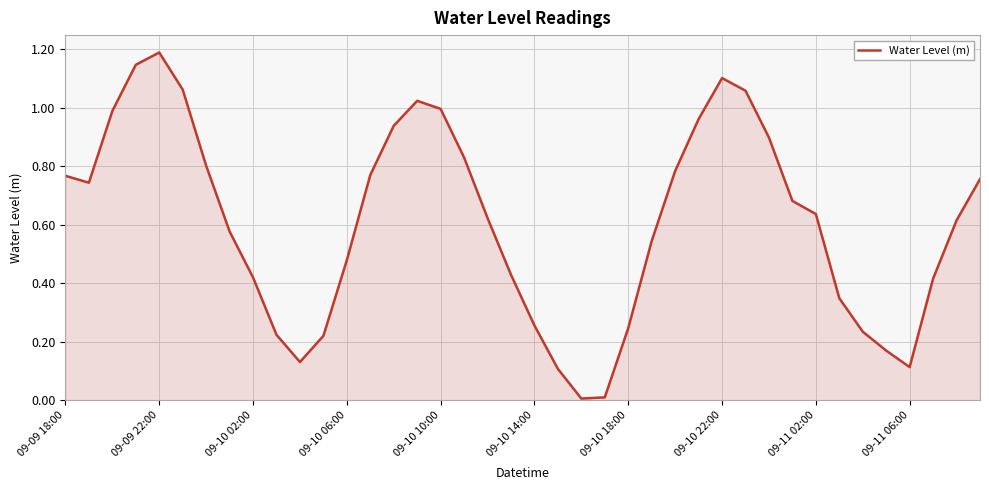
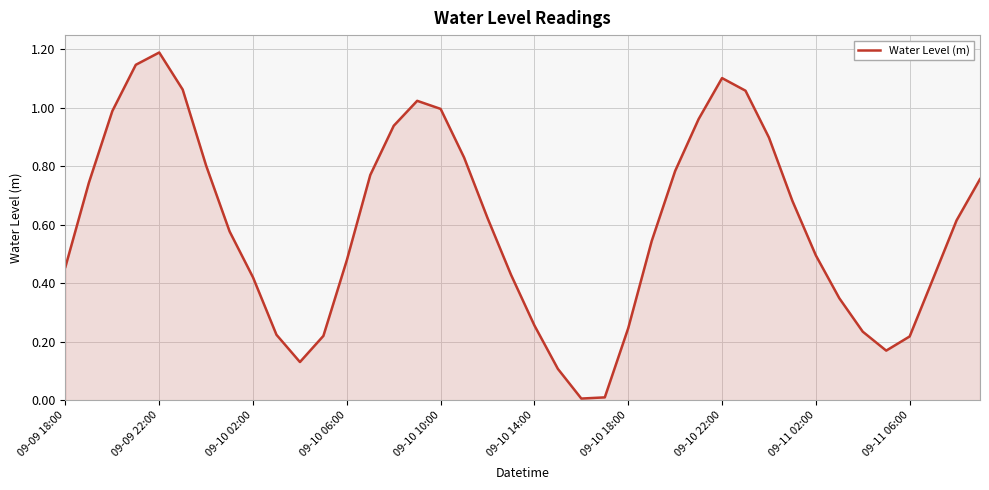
  {
-   "09-09 18:00": 0.77,
+   "09-09 18:00": 0.46,
    "09-09 22:00": 1.19,
    "09-10 02:00": 0.42,
    "09-10 06:00": 0.48,
    "09-10 10:00": 1.00,
    "09-10 14:00": 0.26,
    "09-10 18:00": 0.25,
    "09-10 22:00": 1.10,
-   "09-11 02:00": 0.64,
-   "09-11 06:00": 0.11
+   "09-11 02:00": 0.49,
+   "09-11 06:00": 0.22
  }
